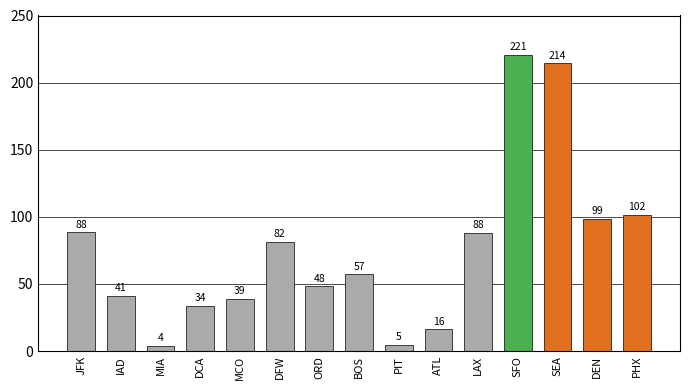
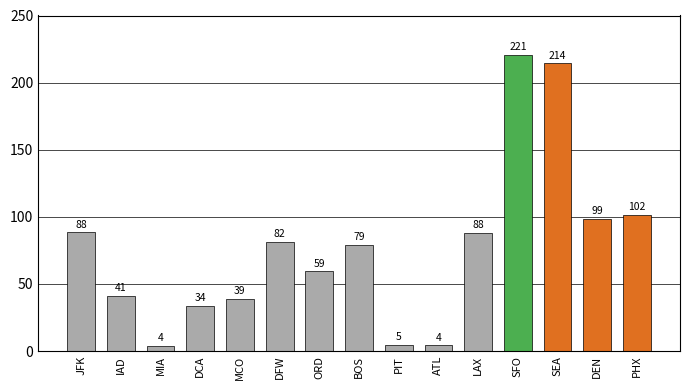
  {
    "JFK": 88,
    "IAD": 41,
    "MIA": 4,
    "DCA": 34,
    "MCO": 39,
    "DFW": 82,
-   "ORD": 48,
-   "BOS": 57,
+   "ORD": 59,
+   "BOS": 79,
    "PIT": 5,
-   "ATL": 16,
+   "ATL": 4,
    "LAX": 88,
    "SFO": 221,
    "SEA": 214,
    "DEN": 99,
    "PHX": 102
  }
